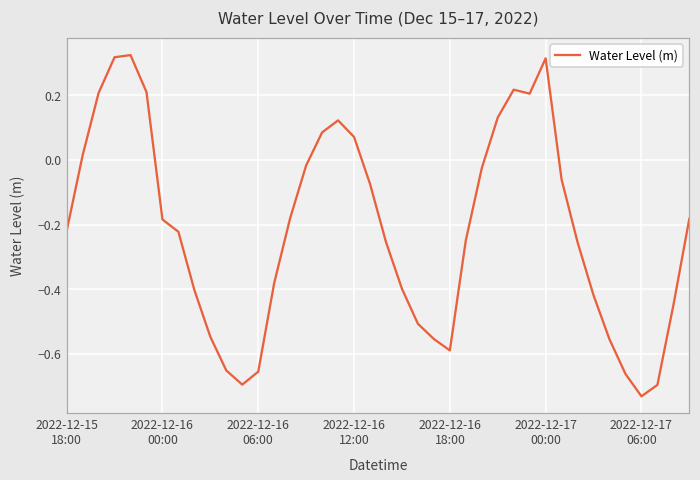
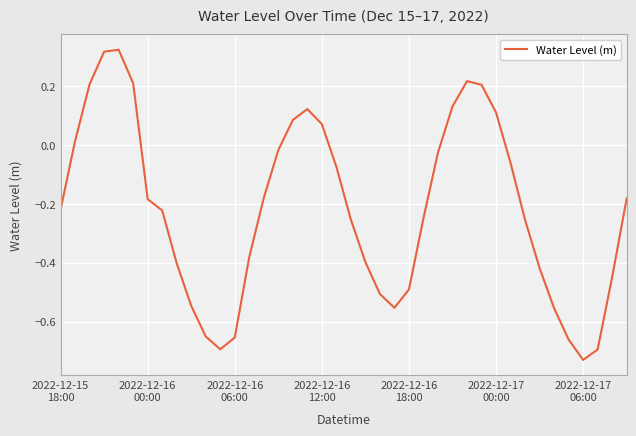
  {
    "2022-12-15 18:00": -0.22,
    "2022-12-16 00:00": -0.18,
    "2022-12-16 06:00": -0.65,
    "2022-12-16 12:00": 0.07,
-   "2022-12-16 18:00": -0.59,
-   "2022-12-17 00:00": 0.31,
+   "2022-12-16 18:00": -0.49,
+   "2022-12-17 00:00": 0.11,
    "2022-12-17 06:00": -0.73
  }
